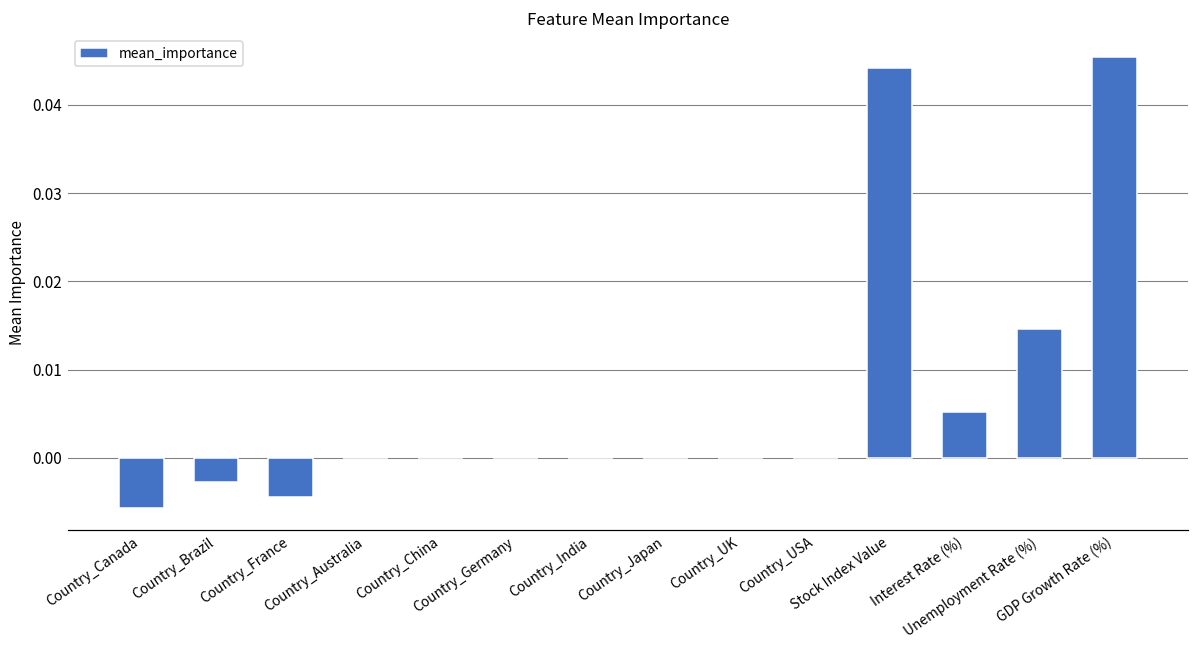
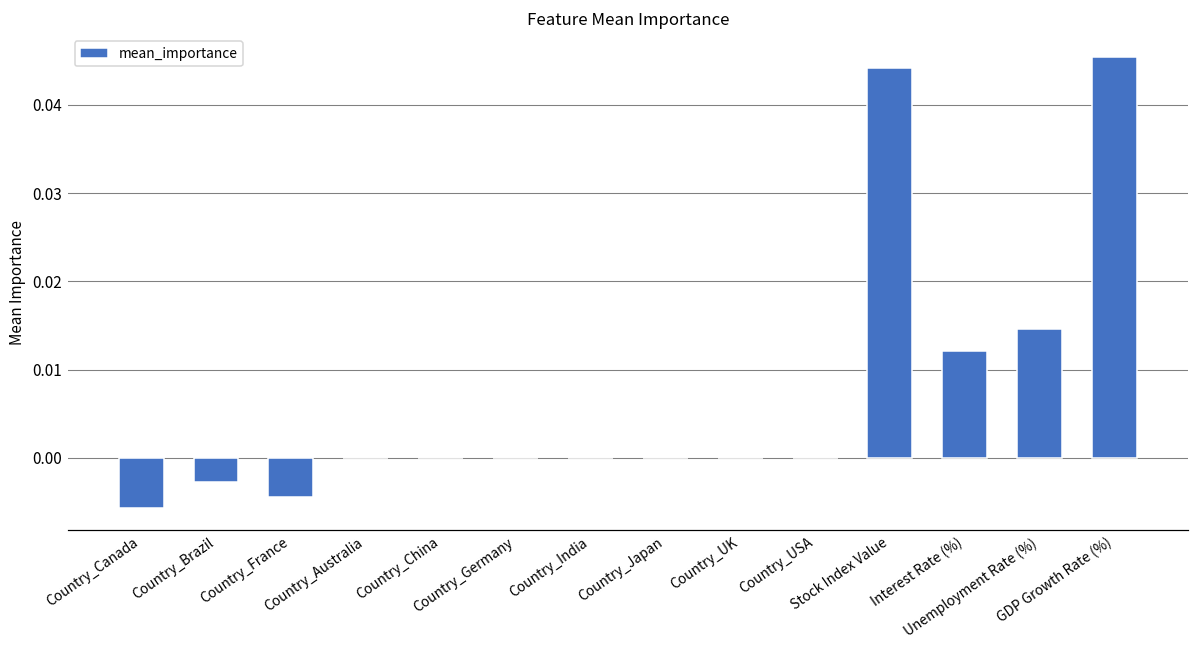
  {
    "Country_Canada": -0.006,
    "Country_Brazil": -0.003,
    "Country_France": -0.005,
    "Country_Australia": 0.000,
    "Country_China": 0.000,
    "Country_Germany": 0.000,
    "Country_India": 0.000,
    "Country_Japan": 0.000,
    "Country_UK": 0.000,
    "Country_USA": 0.000,
    "Stock Index Value": 0.044,
-   "Interest Rate (%)": 0.005,
+   "Interest Rate (%)": 0.012,
    "Unemployment Rate (%)": 0.015,
    "GDP Growth Rate (%)": 0.045
  }
